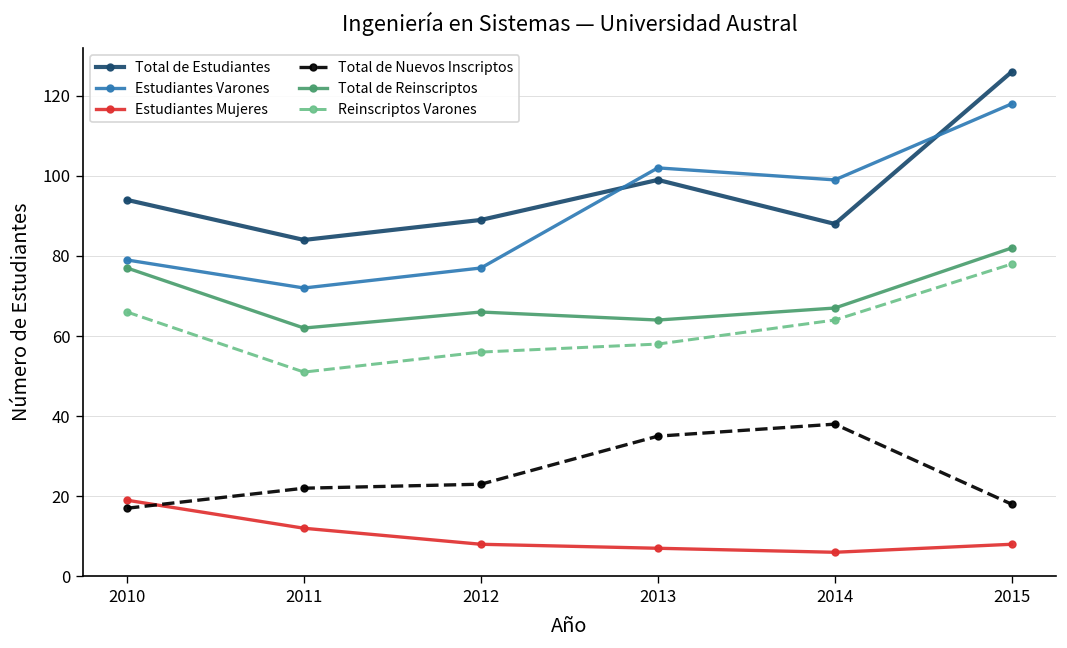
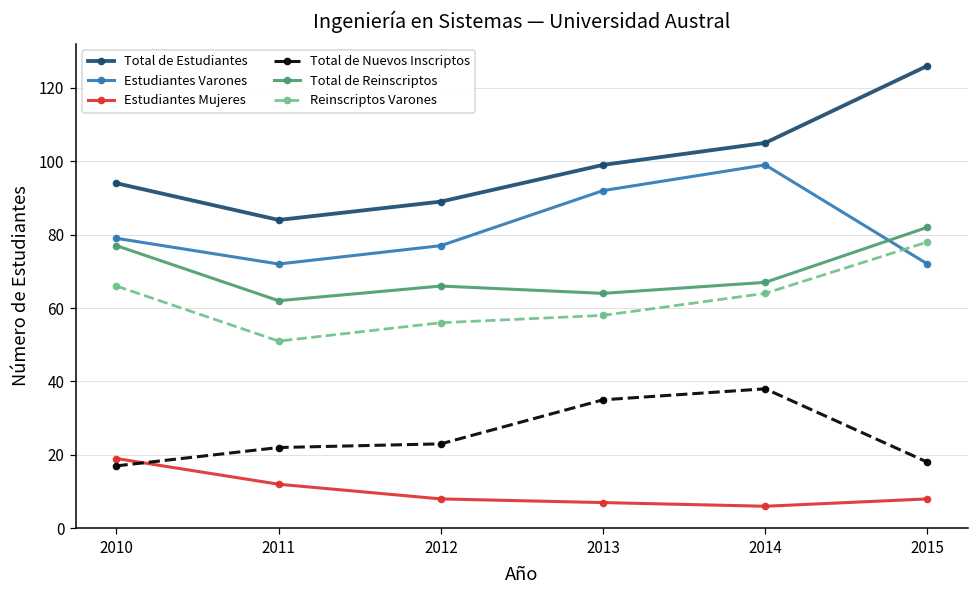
  {
    "Total de Estudiantes": {
      "2010": 94,
      "2011": 84,
      "2012": 89,
      "2013": 99,
-     "2014": 88,
+     "2014": 105,
      "2015": 126
    },
    "Estudiantes Varones": {
      "2010": 79,
      "2011": 72,
      "2012": 77,
-     "2013": 102,
+     "2013": 92,
      "2014": 99,
-     "2015": 118
+     "2015": 72
    },
    "Estudiantes Mujeres": {
      "2010": 19,
      "2011": 12,
      "2012": 8,
      "2013": 7,
      "2014": 6,
      "2015": 8
    },
    "Total de Nuevos Inscriptos": {
      "2010": 17,
      "2011": 22,
      "2012": 23,
      "2013": 35,
      "2014": 38,
      "2015": 18
    }
  }
